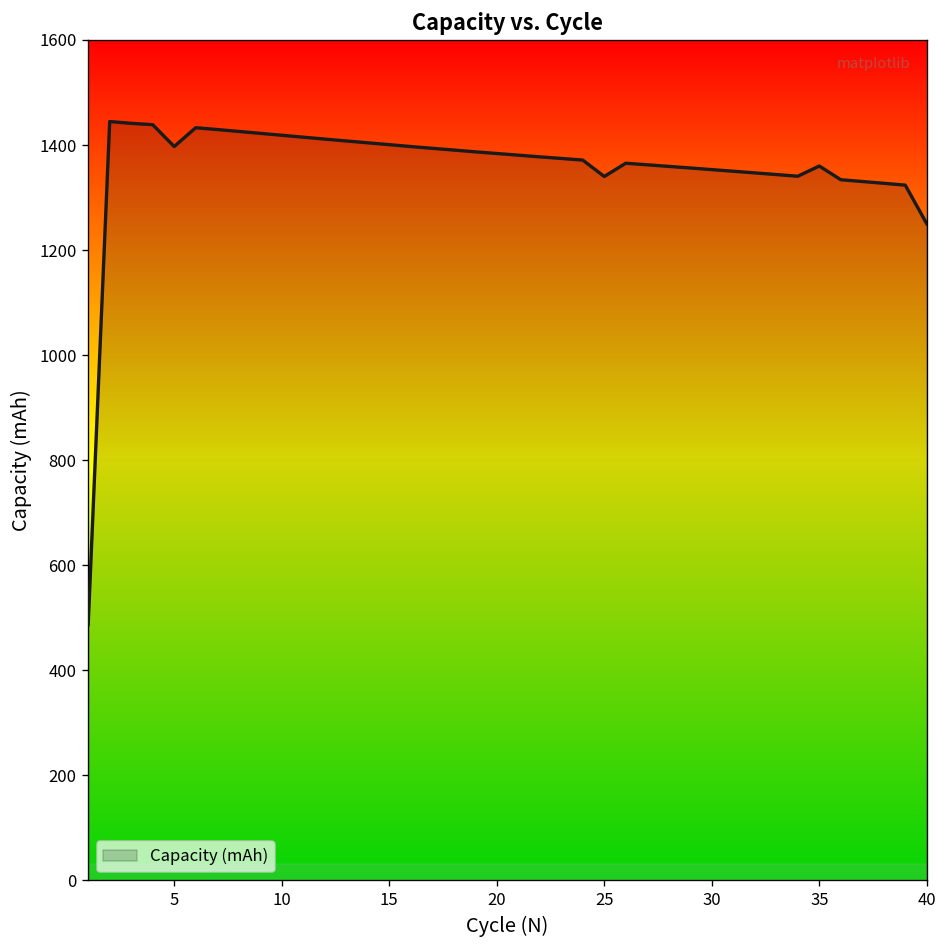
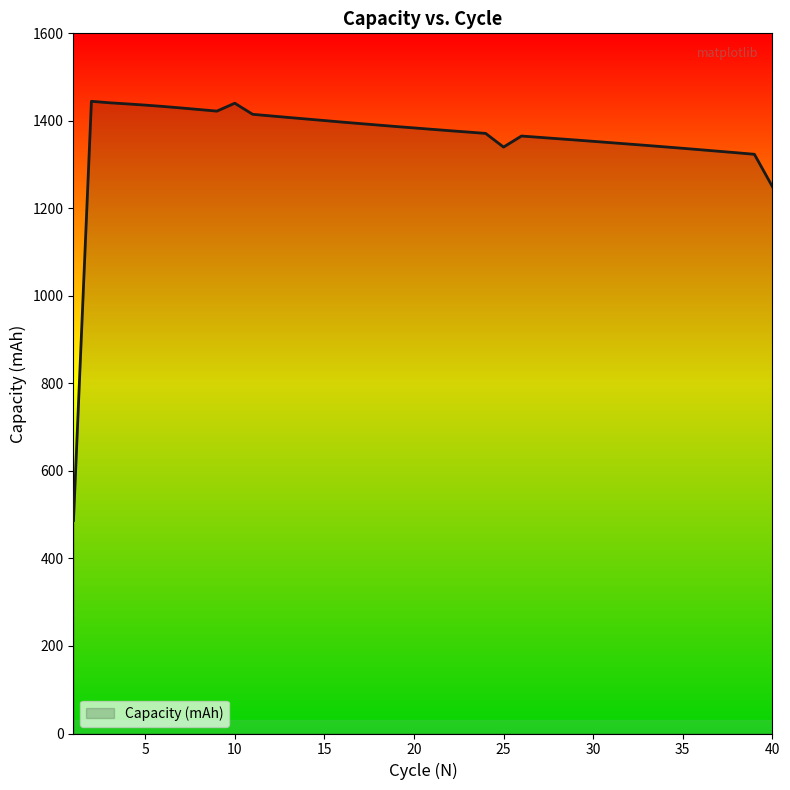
  {
-   "5": 1400,
-   "10": 1420,
+   "5": 1440,
+   "10": 1440,
    "15": 1400,
    "20": 1380,
    "25": 1340,
    "30": 1350,
-   "35": 1360,
+   "35": 1340,
    "40": 1250
  }
